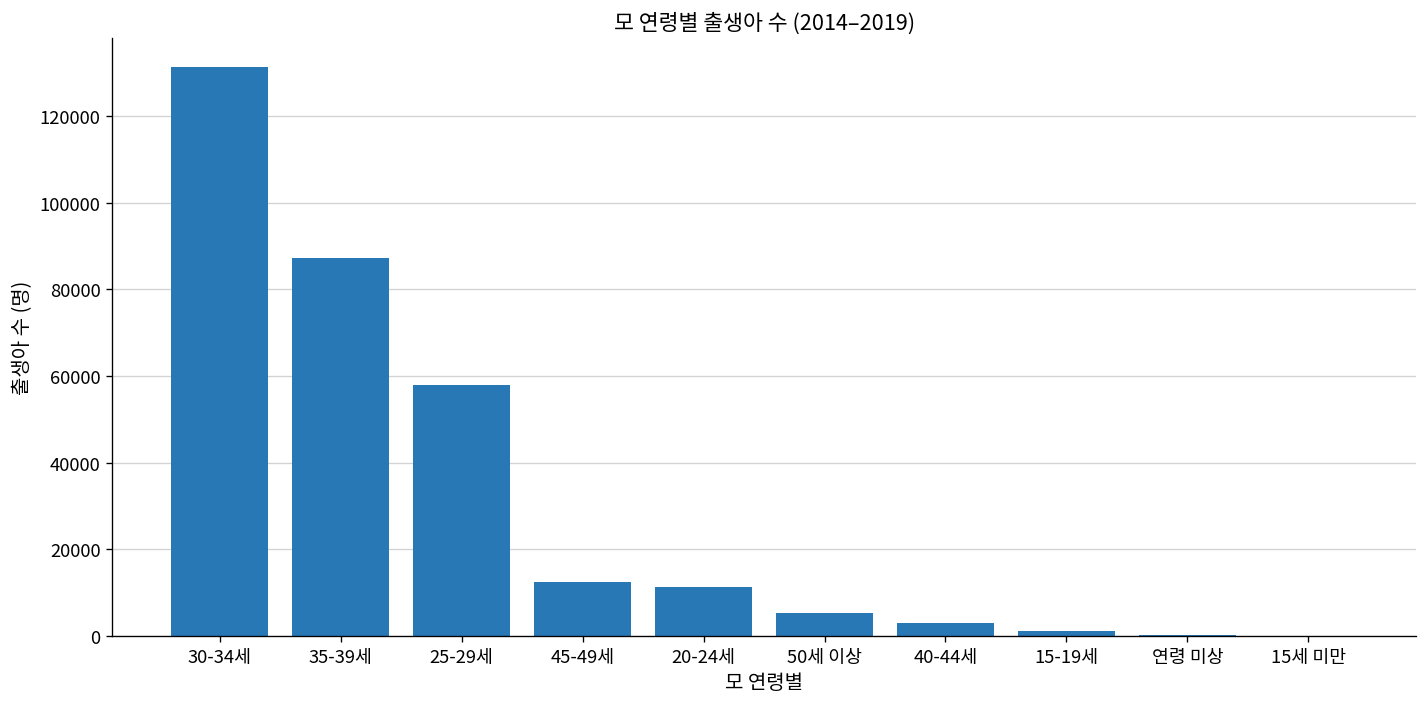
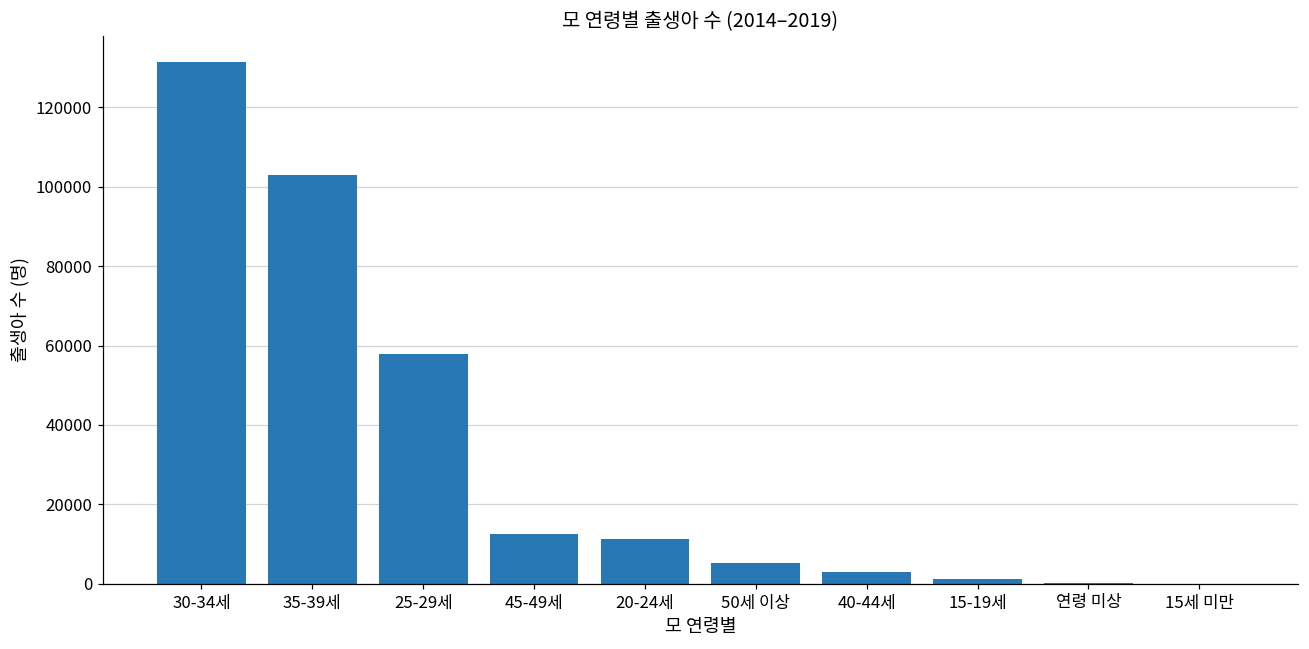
  {
    "30-34세": 131000,
-   "35-39세": 87000,
+   "35-39세": 103000,
    "25-29세": 58000,
    "45-49세": 12000,
    "20-24세": 11000,
    "50세 이상": 5000,
    "40-44세": 3000,
    "15-19세": 1000
  }
